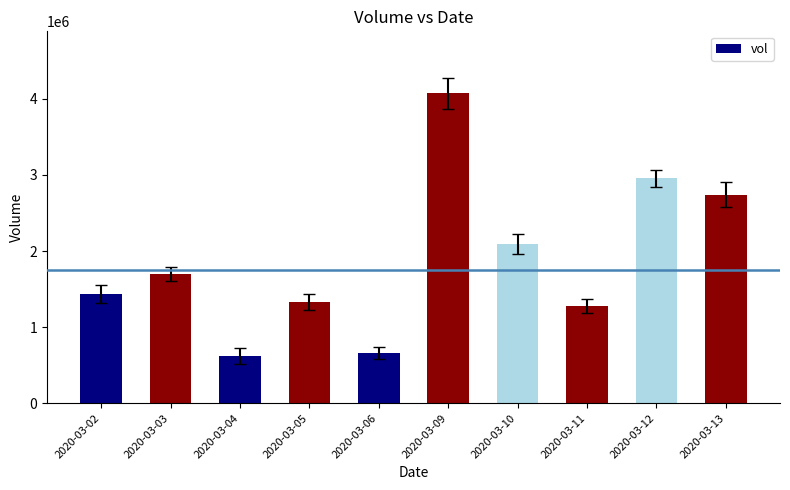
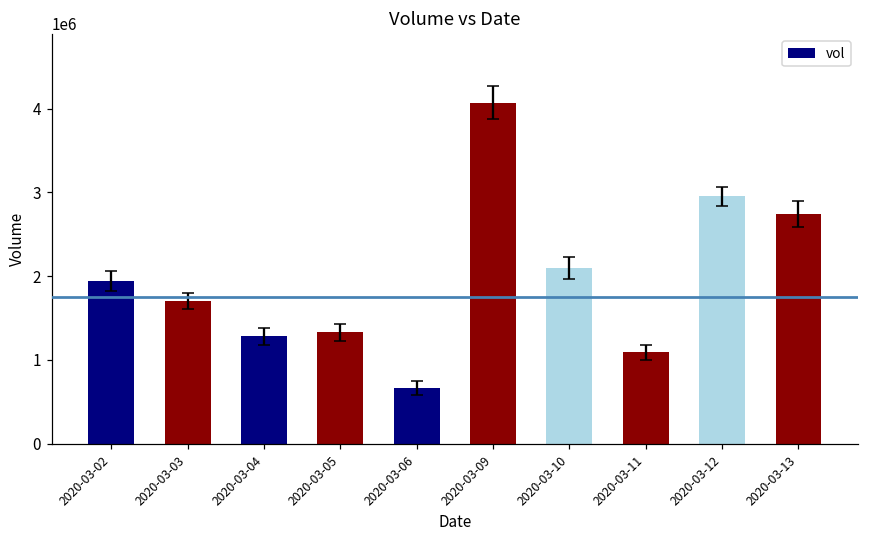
  {
    "vol": {
-     "2020-03-02": 1400000,
+     "2020-03-02": 1900000,
      "2020-03-03": 1700000,
-     "2020-03-04": 600000,
+     "2020-03-04": 1300000,
      "2020-03-05": 1300000,
      "2020-03-06": 700000,
      "2020-03-09": 4100000,
      "2020-03-10": 2100000,
-     "2020-03-11": 1300000,
+     "2020-03-11": 1100000,
      "2020-03-12": 3000000,
      "2020-03-13": 2700000
    }
  }
